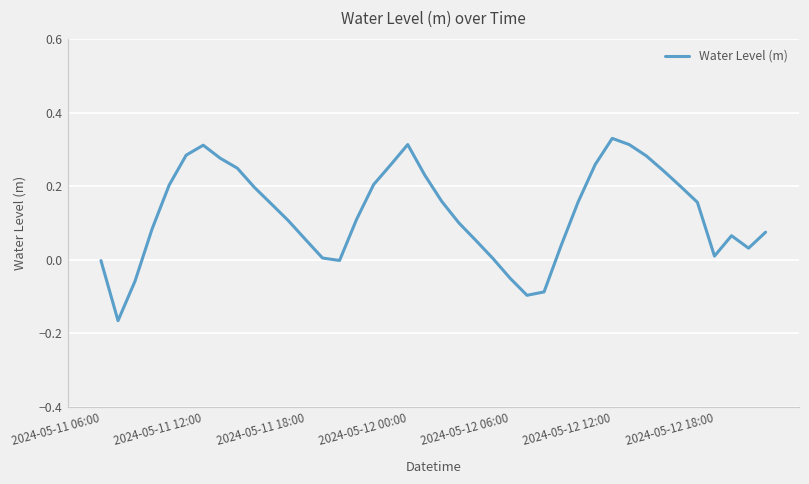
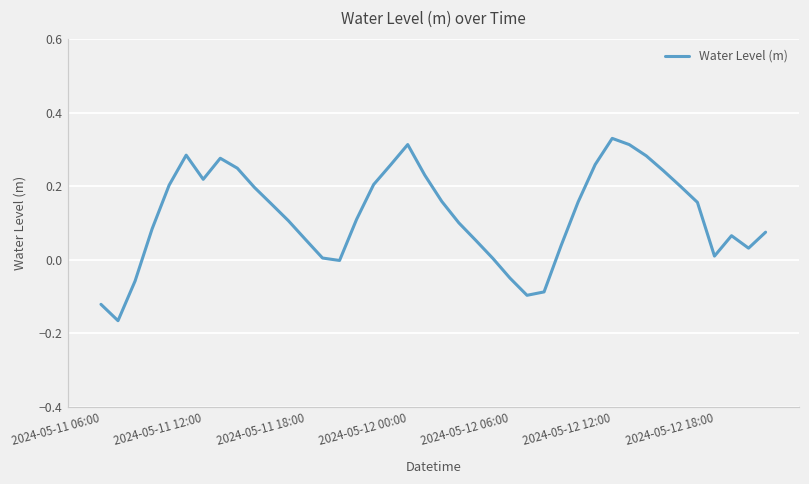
  {
-   "2024-05-11 06:00": 0.00,
-   "2024-05-11 12:00": 0.31,
+   "2024-05-11 06:00": -0.12,
+   "2024-05-11 12:00": 0.22,
    "2024-05-11 18:00": 0.06,
    "2024-05-12 00:00": 0.31,
    "2024-05-12 06:00": -0.05,
    "2024-05-12 12:00": 0.33,
    "2024-05-12 18:00": 0.01
  }
